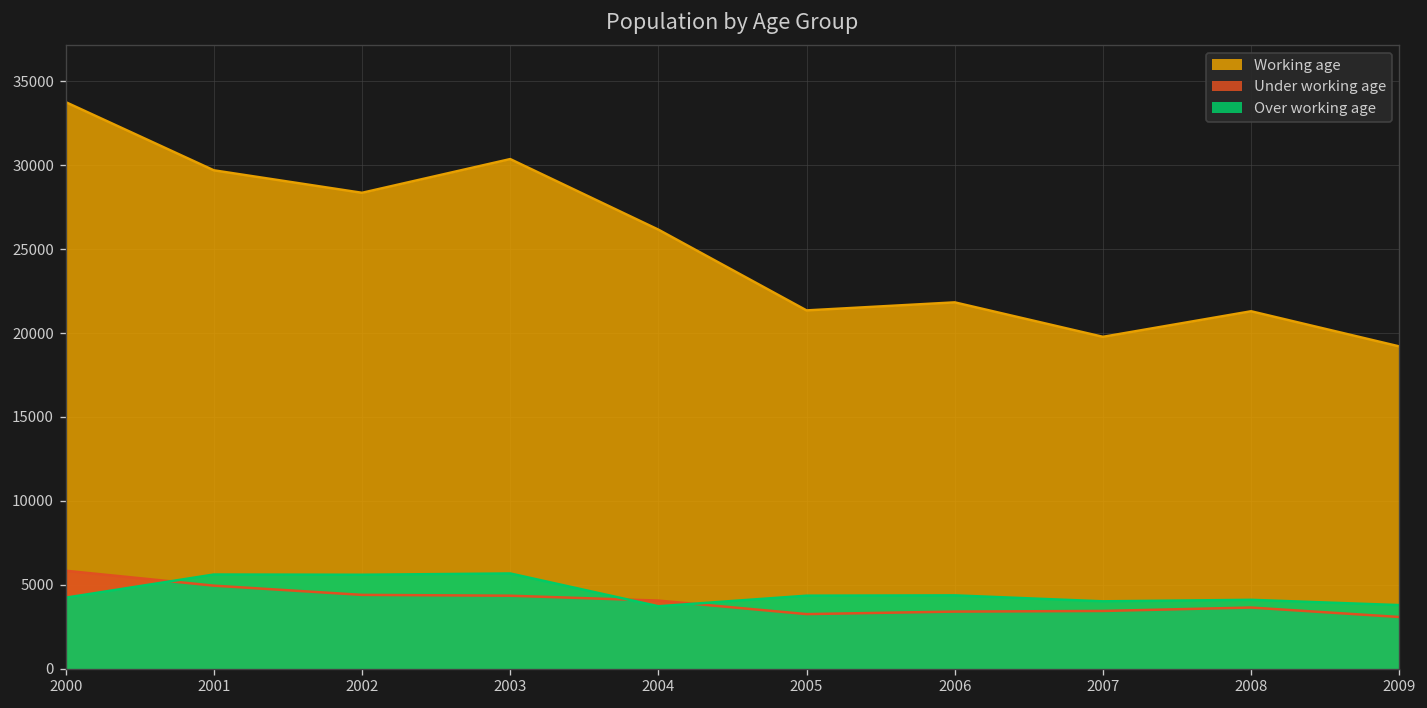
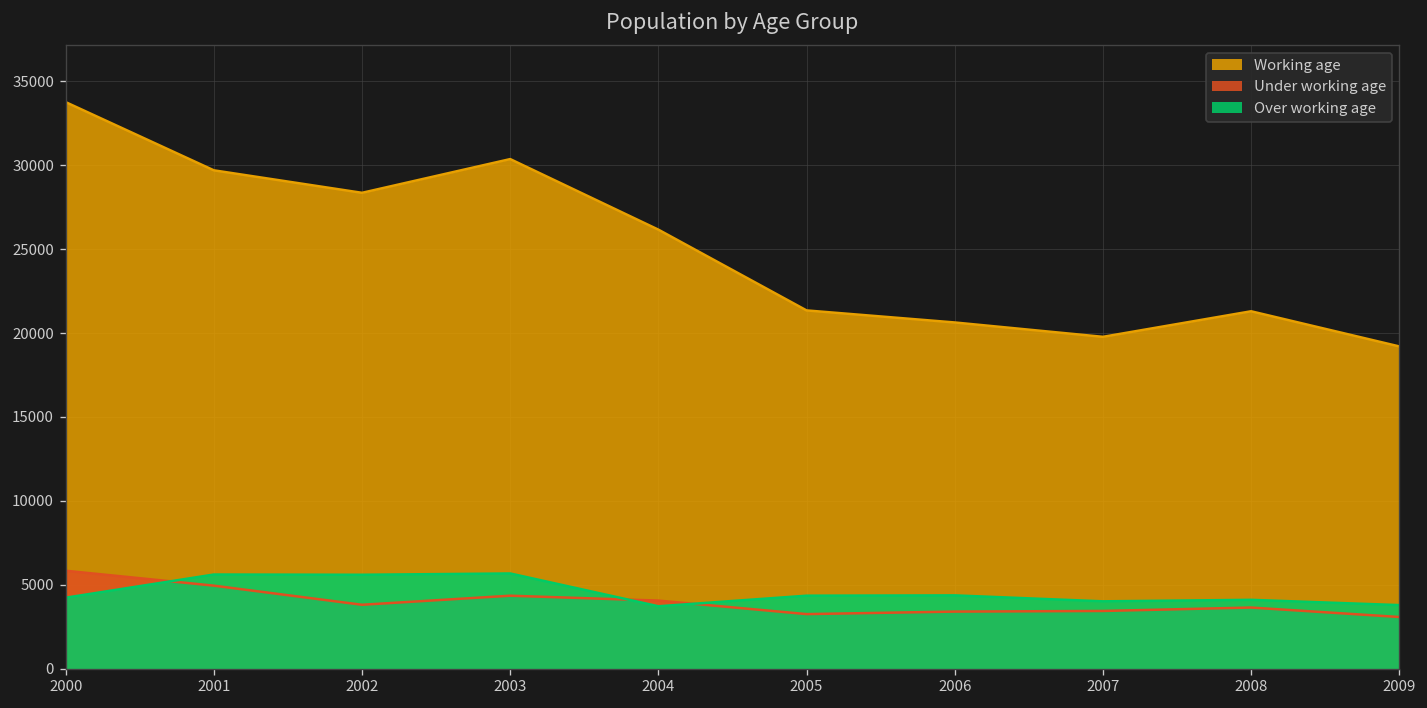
  {
    "Working age": {
      "2000": 33800,
      "2001": 29700,
      "2002": 28400,
      "2003": 30400,
      "2004": 26200,
      "2005": 21300,
-     "2006": 21800,
+     "2006": 20600,
      "2007": 19800,
      "2008": 21300,
      "2009": 19200
    },
    "Under working age": {
      "2000": 5800,
      "2001": 5000,
-     "2002": 4400,
+     "2002": 3800,
      "2003": 4400,
      "2004": 4100,
      "2005": 3300,
      "2006": 3400,
      "2007": 3400,
      "2008": 3600,
      "2009": 3100
    },
    "Over working age": {
      "2000": 4200,
      "2001": 5600,
      "2002": 5600,
      "2003": 5700,
      "2004": 3700,
      "2005": 4400,
      "2006": 4400,
      "2007": 4000,
      "2008": 4100,
      "2009": 3800
    }
  }
